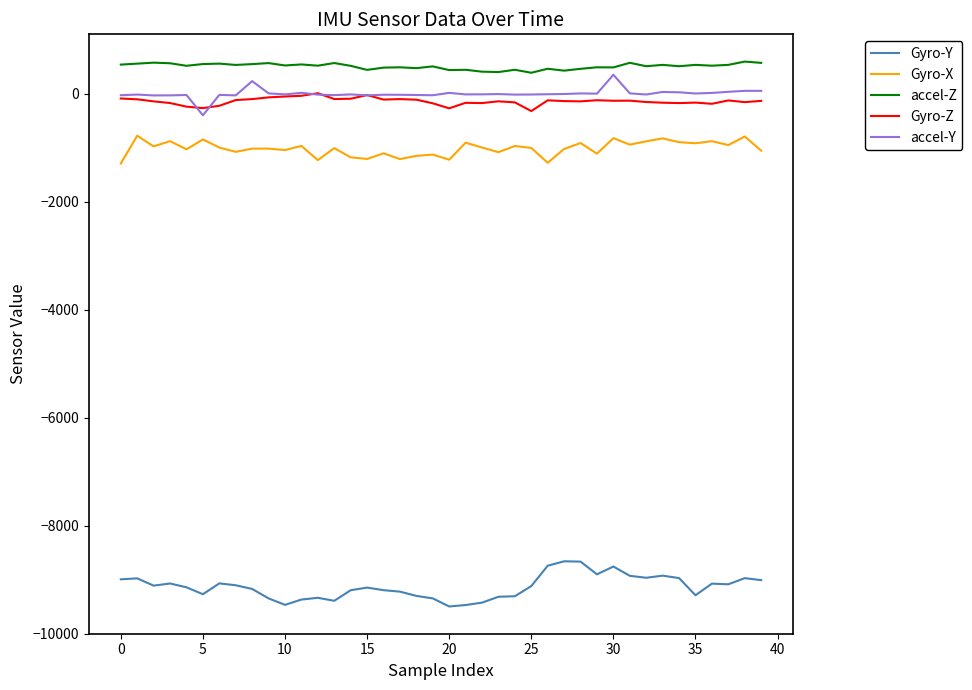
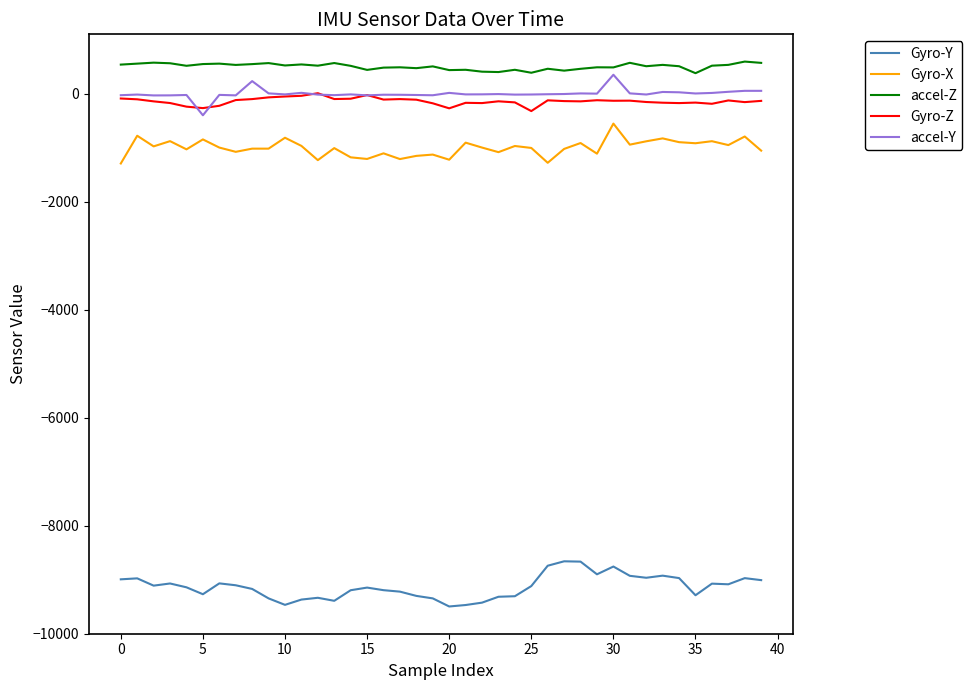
  {
    "Gyro-Y": {
      "0": -9000,
      "5": -9300,
      "10": -9500,
      "15": -9100,
      "20": -9500,
      "25": -9100,
      "30": -8800,
      "35": -9300
    },
    "Gyro-X": {
      "0": -1300,
      "5": -800,
-     "10": -1000,
+     "10": -800,
      "15": -1200,
      "20": -1200,
      "25": -1000,
-     "30": -800,
+     "30": -600,
      "35": -900
    },
    "accel-Z": {
      "0": 500,
      "5": 600,
      "10": 500,
      "15": 400,
      "20": 400,
      "25": 400,
      "30": 500,
-     "35": 500
+     "35": 400
    },
    "Gyro-Z": {
      "0": -100,
      "5": -300,
      "20": -300,
      "25": -300,
      "30": -100,
      "35": -200
    },
    "accel-Y": {
      "0": 0,
      "5": -400,
      "20": 0,
      "25": 0,
      "30": 400,
      "35": 0
    }
  }
